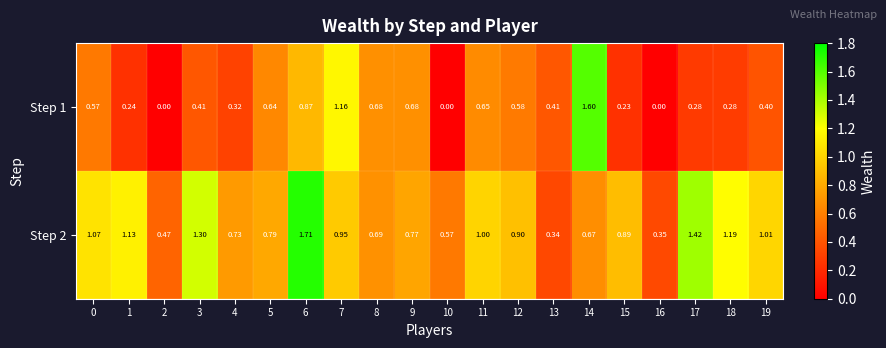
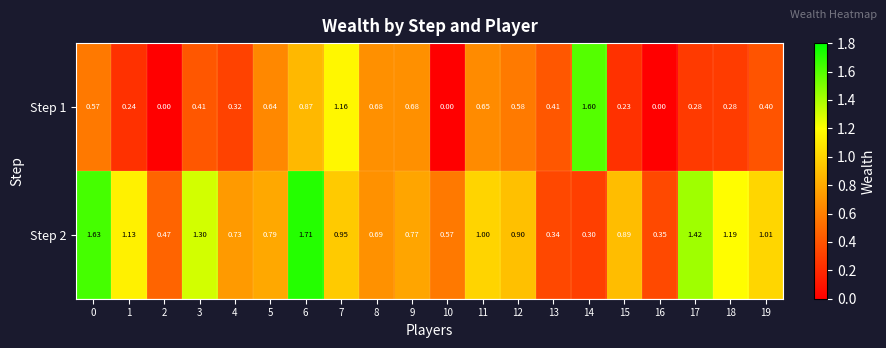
  {
    "Step 1": {
      "0": 0.57,
      "1": 0.24,
      "2": 0.00,
      "3": 0.41,
      "4": 0.32,
      "5": 0.64,
      "6": 0.87,
      "7": 1.16,
      "8": 0.68,
      "9": 0.68,
      "10": 0.00,
      "11": 0.65,
      "12": 0.58,
      "13": 0.41,
      "14": 1.60,
      "15": 0.23,
      "16": 0.00,
      "17": 0.28,
      "18": 0.28,
      "19": 0.40
    },
    "Step 2": {
-     "0": 1.07,
+     "0": 1.63,
      "1": 1.13,
      "2": 0.47,
      "3": 1.30,
      "4": 0.73,
      "5": 0.79,
      "6": 1.71,
      "7": 0.95,
      "8": 0.69,
      "9": 0.77,
      "10": 0.57,
      "11": 1.00,
      "12": 0.90,
      "13": 0.34,
-     "14": 0.67,
+     "14": 0.30,
      "15": 0.89,
      "16": 0.35,
      "17": 1.42,
      "18": 1.19,
      "19": 1.01
    }
  }
